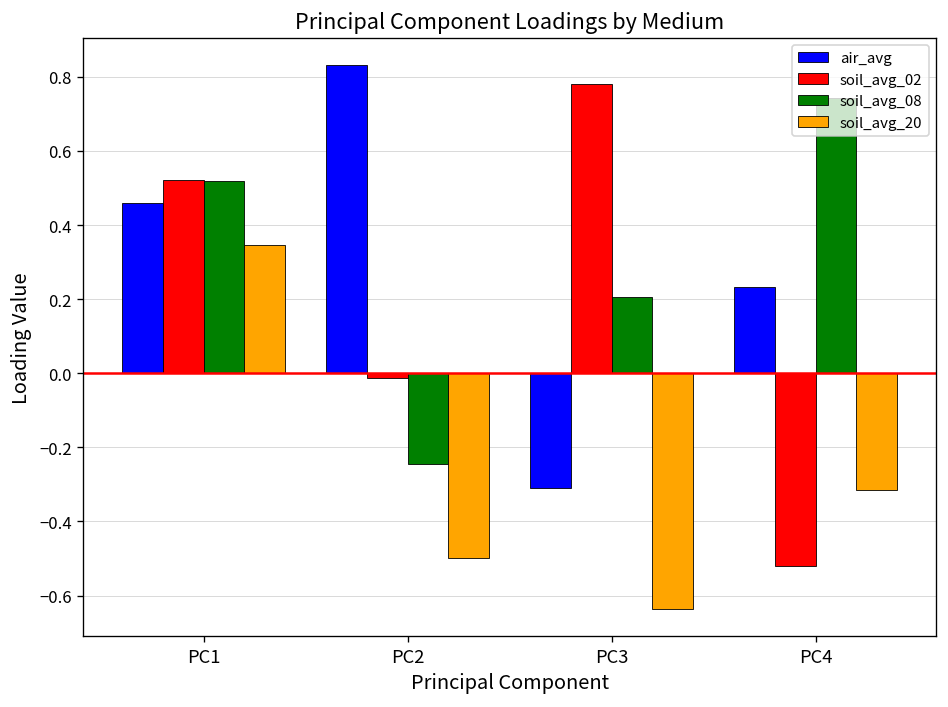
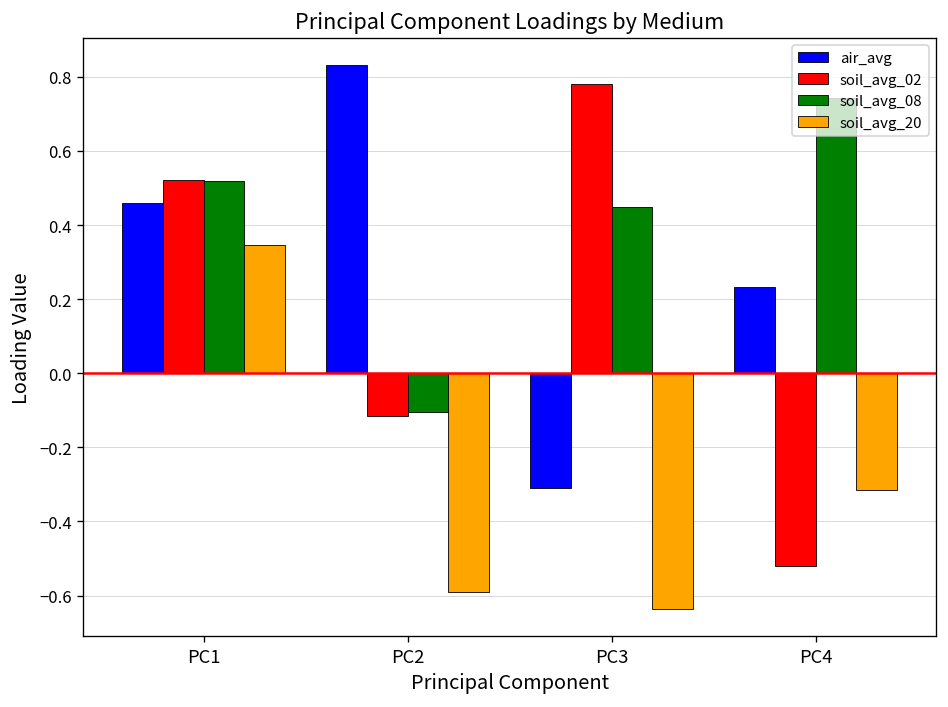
  {
    "air_avg": {
      "PC1": 0.46,
      "PC2": 0.83,
      "PC3": -0.31,
      "PC4": 0.23
    },
    "soil_avg_02": {
      "PC1": 0.52,
-     "PC2": -0.01,
+     "PC2": -0.12,
      "PC3": 0.78,
      "PC4": -0.52
    },
    "soil_avg_08": {
      "PC1": 0.52,
-     "PC2": -0.24,
-     "PC3": 0.21
+     "PC2": -0.10,
+     "PC3": 0.45
    },
    "soil_avg_20": {
      "PC1": 0.35,
-     "PC2": -0.50,
+     "PC2": -0.59,
      "PC3": -0.64,
      "PC4": -0.32
    }
  }
